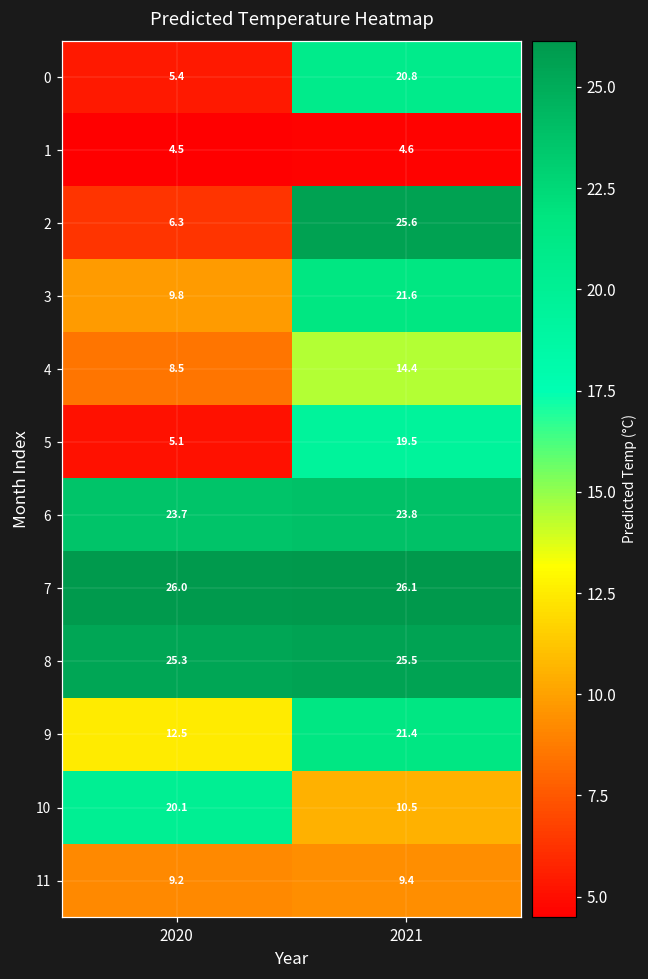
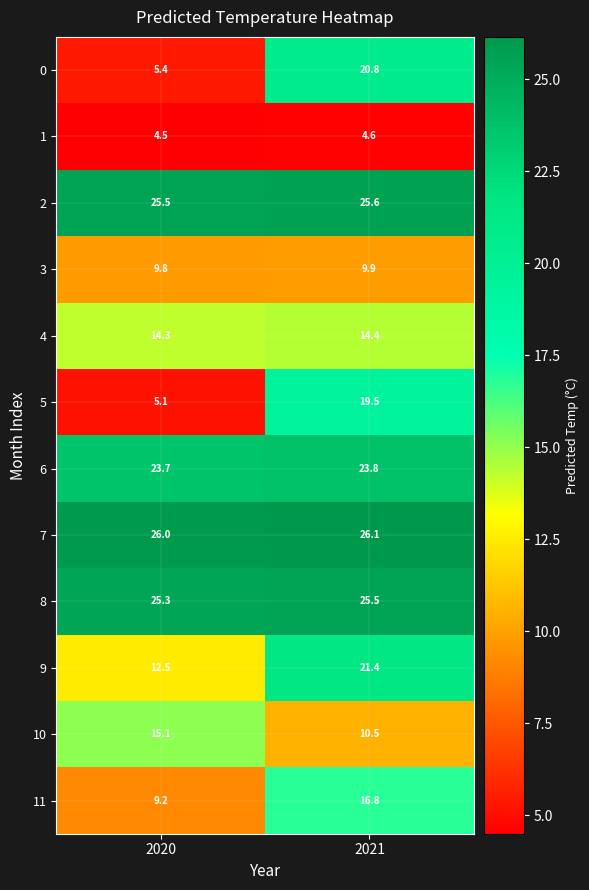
  {
    "0": {
      "2020": 5.4,
      "2021": 20.8
    },
    "1": {
      "2020": 4.5,
      "2021": 4.6
    },
    "2": {
-     "2020": 6.3,
+     "2020": 25.5,
      "2021": 25.6
    },
    "3": {
      "2020": 9.8,
-     "2021": 21.6
+     "2021": 9.9
    },
    "4": {
-     "2020": 8.5,
+     "2020": 14.3,
      "2021": 14.4
    },
    "5": {
      "2020": 5.1,
      "2021": 19.5
    },
    "6": {
      "2020": 23.7,
      "2021": 23.8
    },
    "7": {
      "2020": 26.0,
      "2021": 26.1
    },
    "8": {
      "2020": 25.3,
      "2021": 25.5
    },
    "9": {
      "2020": 12.5,
      "2021": 21.4
    },
    "10": {
-     "2020": 20.1,
+     "2020": 15.1,
      "2021": 10.5
    },
    "11": {
      "2020": 9.2,
-     "2021": 9.4
+     "2021": 16.8
    }
  }
